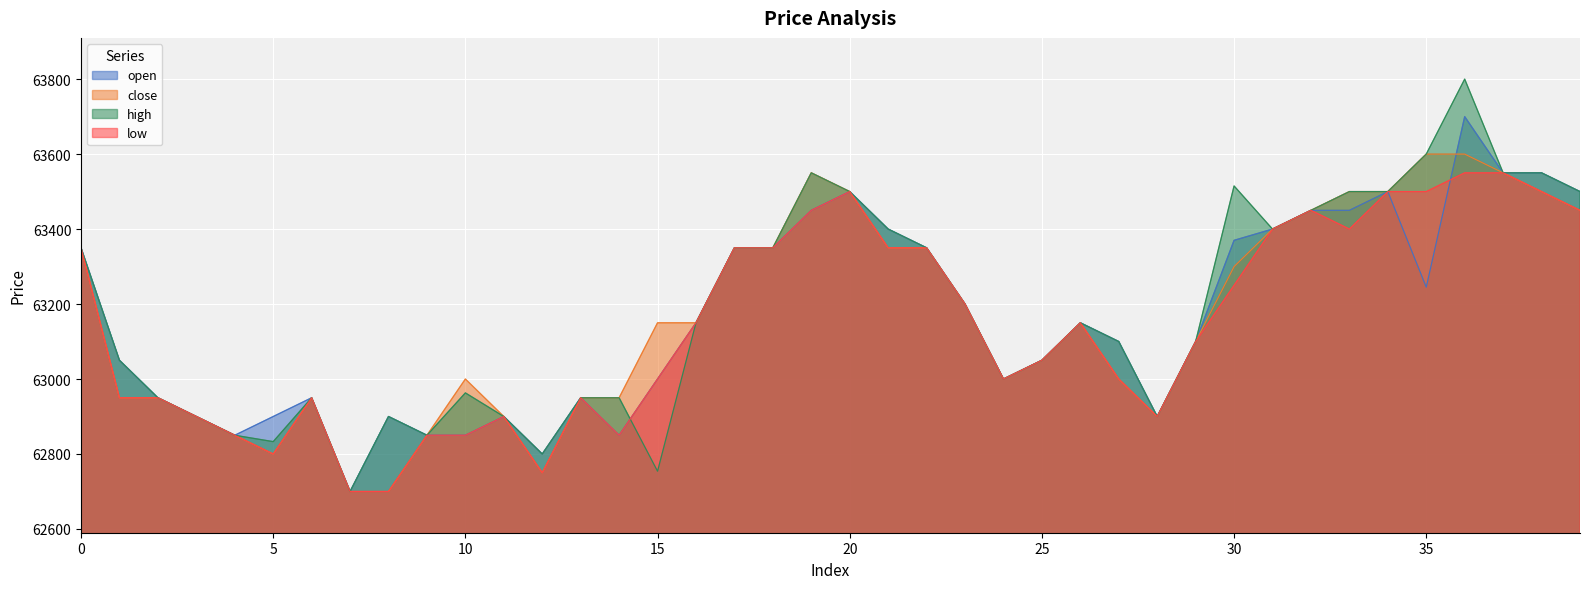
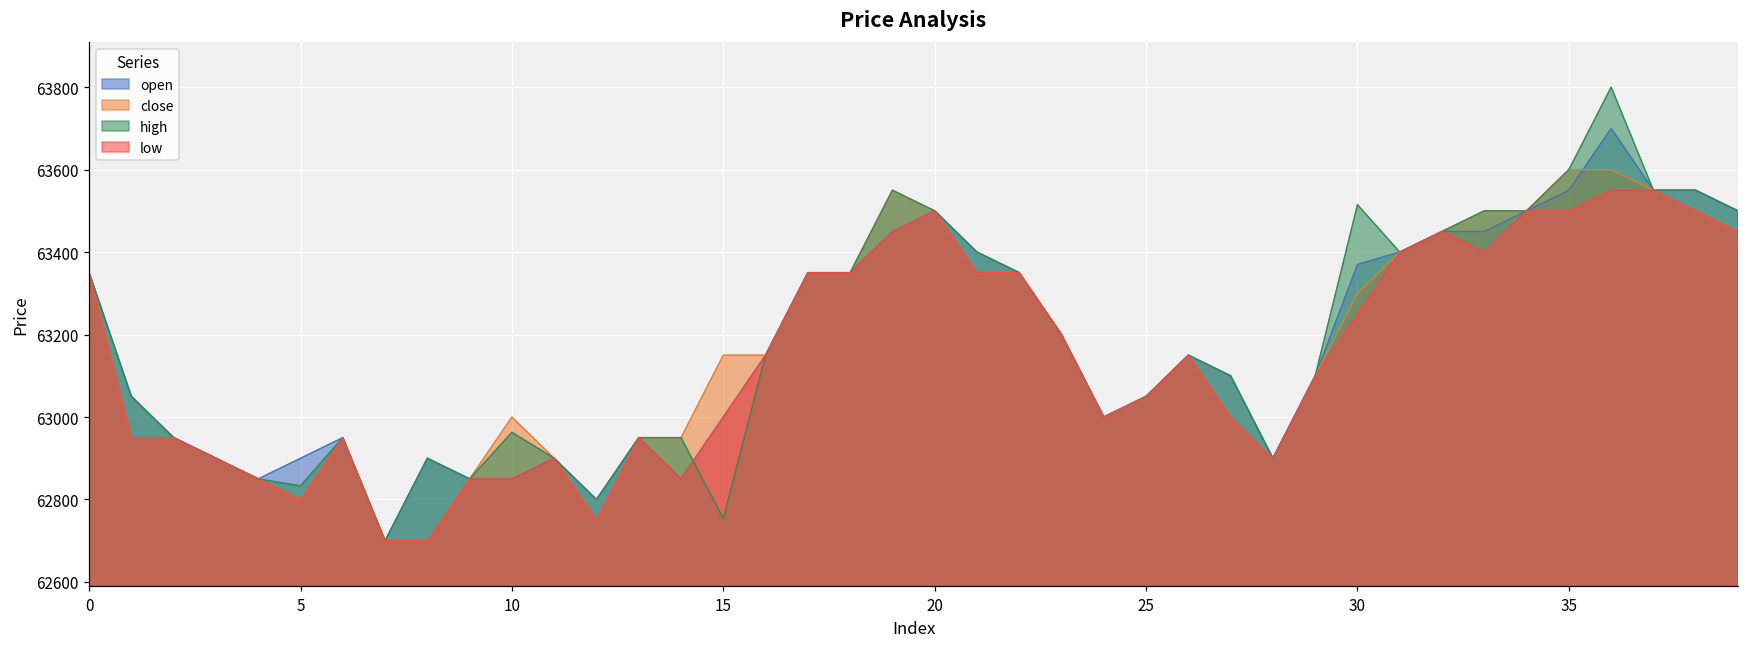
  {
    "open": {
      "5": 62900,
      "30": 63370,
-     "35": 63250
+     "35": 63550
    },
    "high": {
      "5": 62830,
      "10": 62960,
      "15": 62750,
      "30": 63520
    }
  }
